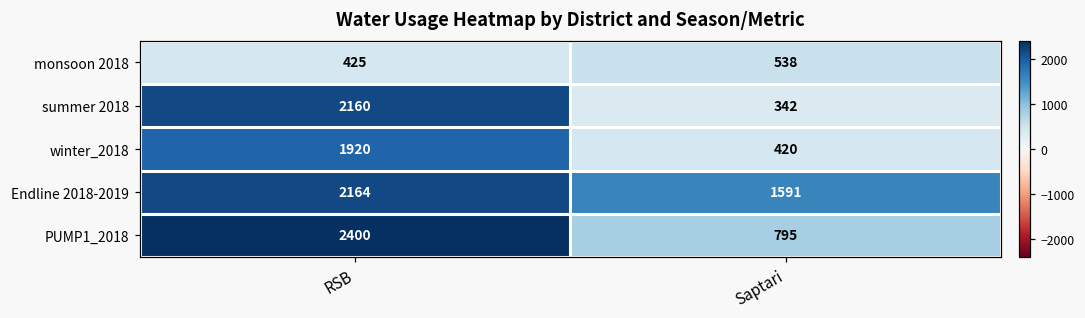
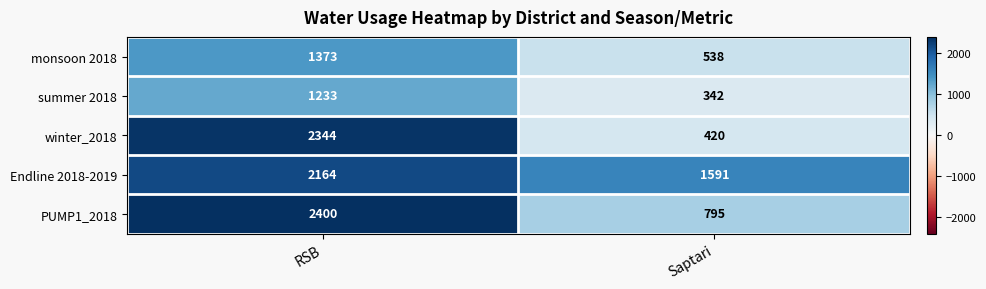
  {
    "monsoon 2018": {
-     "RSB": 425,
+     "RSB": 1373,
      "Saptari": 538
    },
    "summer 2018": {
-     "RSB": 2160,
+     "RSB": 1233,
      "Saptari": 342
    },
    "winter_2018": {
-     "RSB": 1920,
+     "RSB": 2344,
      "Saptari": 420
    },
    "Endline 2018-2019": {
      "RSB": 2164,
      "Saptari": 1591
    },
    "PUMP1_2018": {
      "RSB": 2400,
      "Saptari": 795
    }
  }
